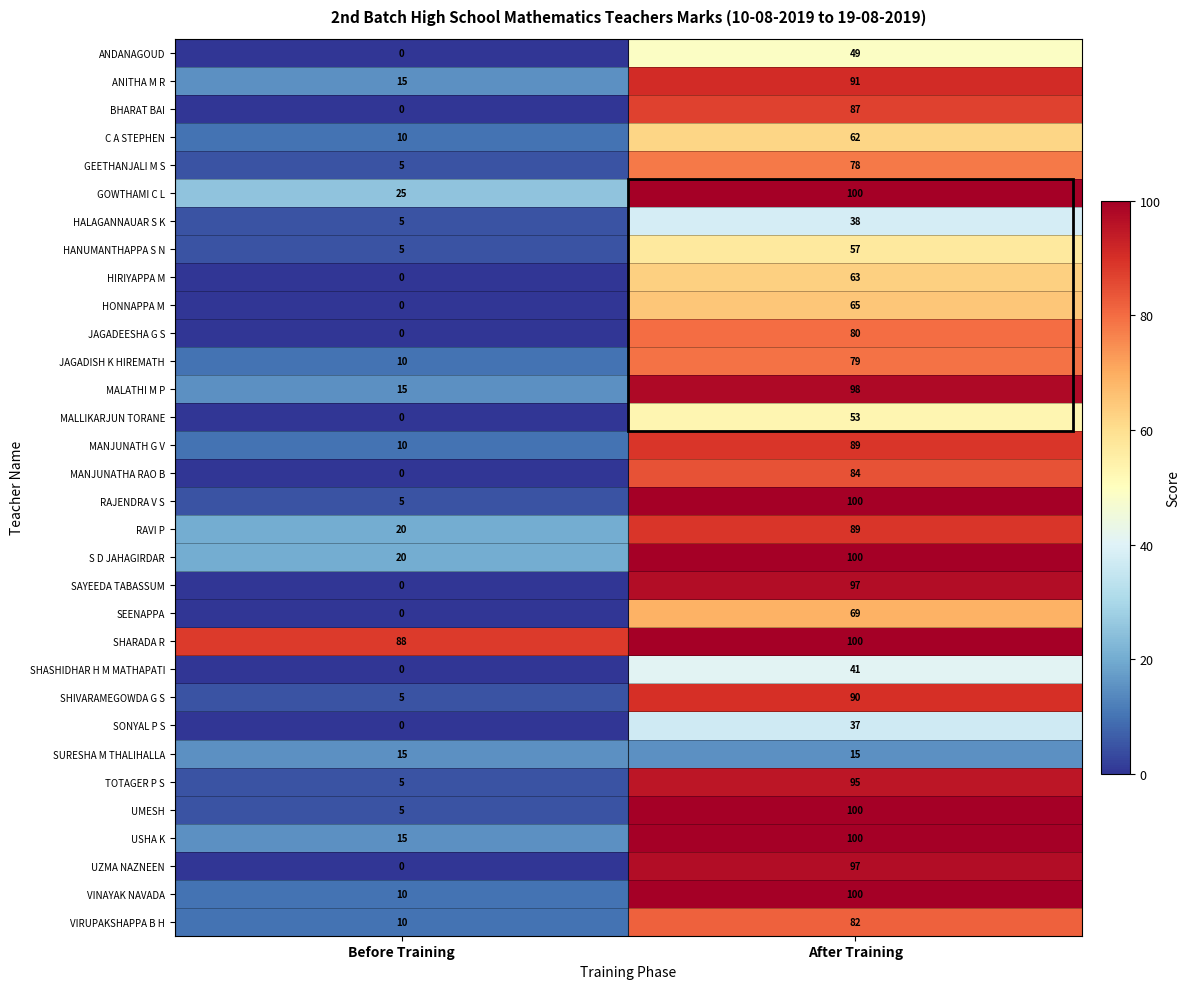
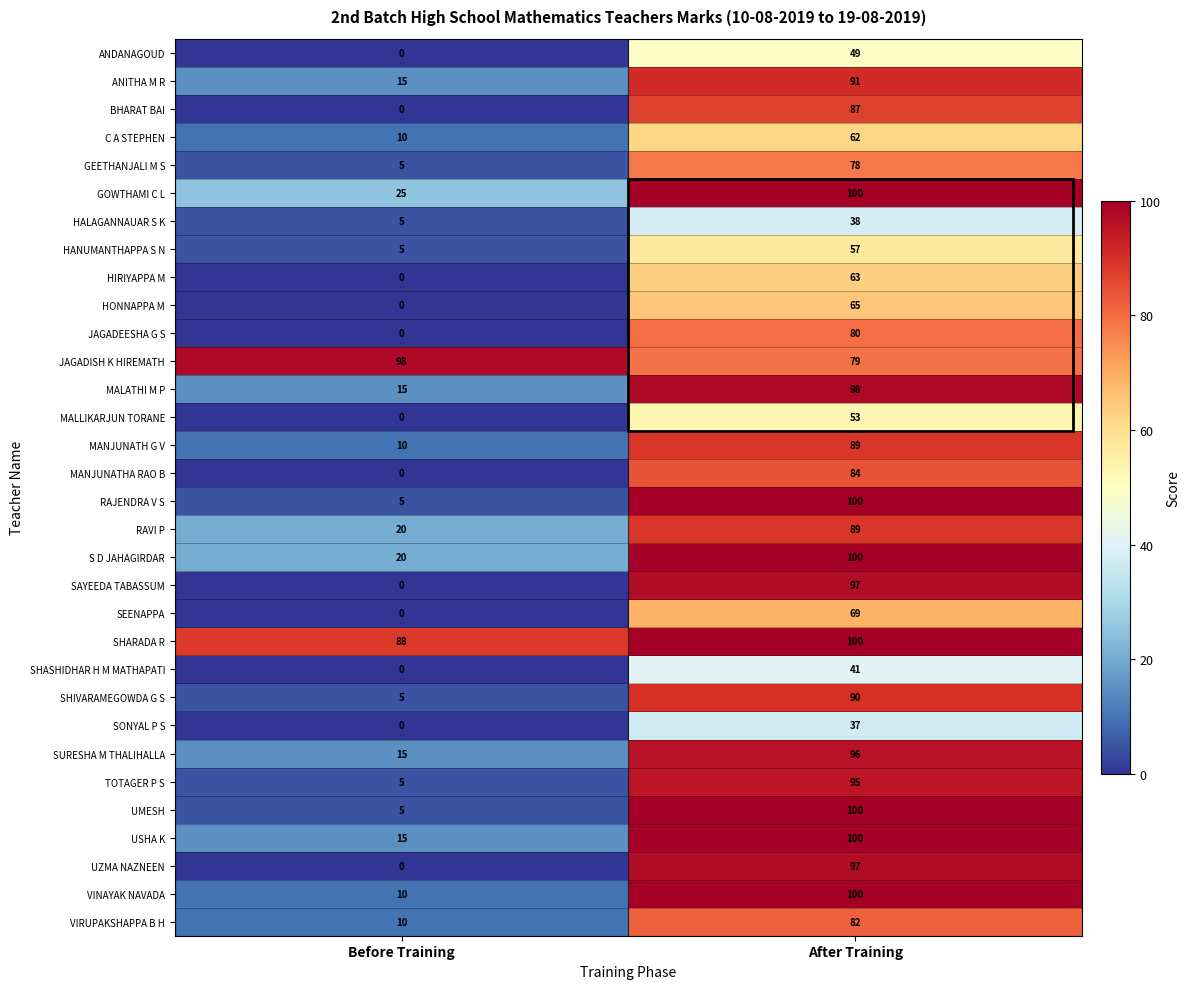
  {
    "ANDANAGOUD": {
      "Before Training": 0,
      "After Training": 49
    },
    "ANITHA M R": {
      "Before Training": 15,
      "After Training": 91
    },
    "BHARAT BAI": {
      "Before Training": 0,
      "After Training": 87
    },
    "C A STEPHEN": {
      "Before Training": 10,
      "After Training": 62
    },
    "GEETHANJALI M S": {
      "Before Training": 5,
      "After Training": 78
    },
    "GOWTHAMI C L": {
      "Before Training": 25,
      "After Training": 100
    },
    "HALAGANNAUAR S K": {
      "Before Training": 5,
      "After Training": 38
    },
    "HANUMANTHAPPA S N": {
      "Before Training": 5,
      "After Training": 57
    },
    "HIRIYAPPA M": {
      "Before Training": 0,
      "After Training": 63
    },
    "HONNAPPA M": {
      "Before Training": 0,
      "After Training": 65
    },
    "JAGADEESHA G S": {
      "Before Training": 0,
      "After Training": 80
    },
    "JAGADISH K HIREMATH": {
-     "Before Training": 10,
+     "Before Training": 98,
      "After Training": 79
    },
    "MALATHI M P": {
      "Before Training": 15,
      "After Training": 98
    },
    "MALLIKARJUN TORANE": {
      "Before Training": 0,
      "After Training": 53
    },
    "MANJUNATH G V": {
      "Before Training": 10,
      "After Training": 89
    },
    "MANJUNATHA RAO B": {
      "Before Training": 0,
      "After Training": 84
    },
    "RAJENDRA V S": {
      "Before Training": 5,
      "After Training": 100
    },
    "RAVI P": {
      "Before Training": 20,
      "After Training": 89
    },
    "S D JAHAGIRDAR": {
      "Before Training": 20,
      "After Training": 100
    },
    "SAYEEDA TABASSUM": {
      "Before Training": 0,
      "After Training": 97
    },
    "SEENAPPA": {
      "Before Training": 0,
      "After Training": 69
    },
    "SHARADA R": {
      "Before Training": 88,
      "After Training": 100
    },
    "SHASHIDHAR H M MATHAPATI": {
      "Before Training": 0,
      "After Training": 41
    },
    "SHIVARAMEGOWDA G S": {
      "Before Training": 5,
      "After Training": 90
    },
    "SONYAL P S": {
      "Before Training": 0,
      "After Training": 37
    },
    "SURESHA M THALIHALLA": {
      "Before Training": 15,
-     "After Training": 15
+     "After Training": 96
    },
    "TOTAGER P S": {
      "Before Training": 5,
      "After Training": 95
    },
    "UMESH": {
      "Before Training": 5,
      "After Training": 100
    },
    "USHA K": {
      "Before Training": 15,
      "After Training": 100
    },
    "UZMA NAZNEEN": {
      "Before Training": 0,
      "After Training": 97
    },
    "VINAYAK NAVADA": {
      "Before Training": 10,
      "After Training": 100
    },
    "VIRUPAKSHAPPA B H": {
      "Before Training": 10,
      "After Training": 82
    }
  }
